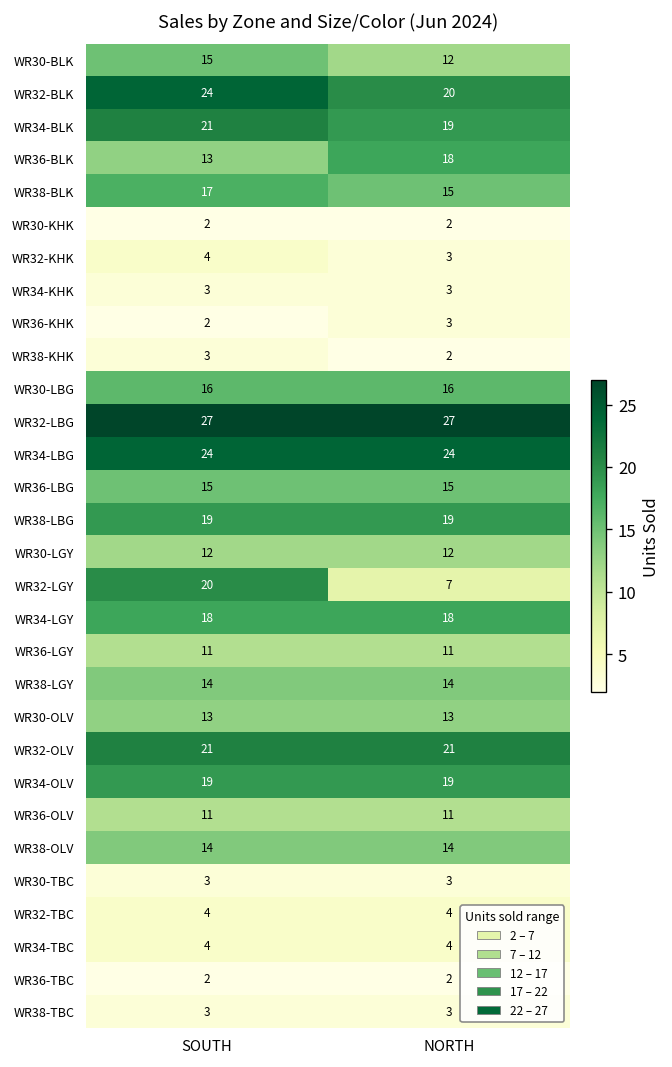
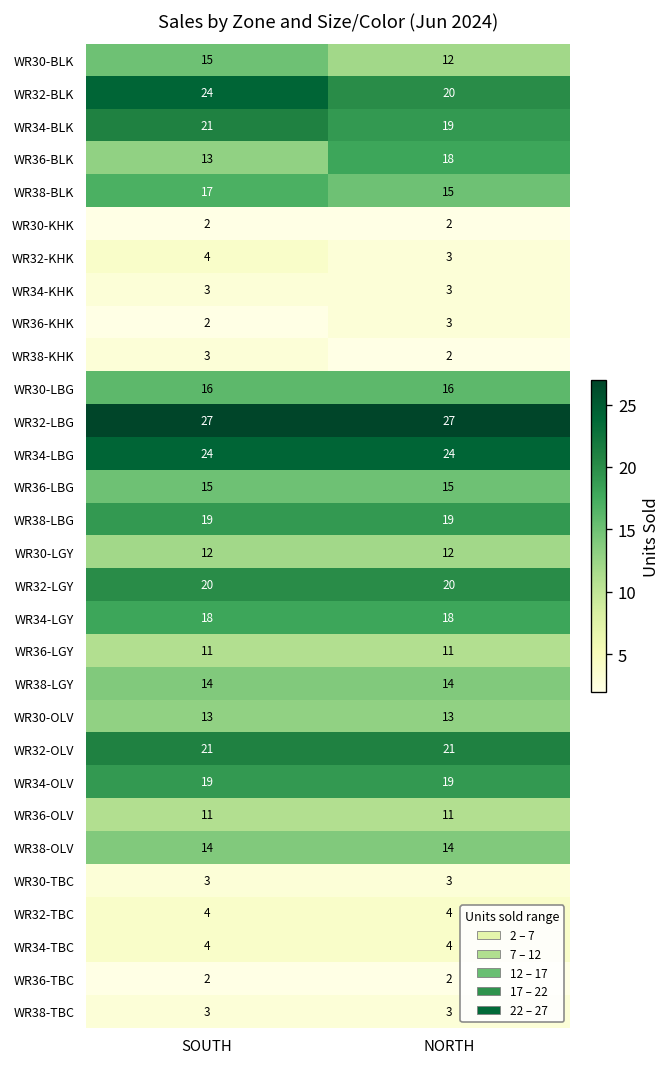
  {
    "WR30-BLK": {
      "SOUTH": 15,
      "NORTH": 12
    },
    "WR32-BLK": {
      "SOUTH": 24,
      "NORTH": 20
    },
    "WR34-BLK": {
      "SOUTH": 21,
      "NORTH": 19
    },
    "WR36-BLK": {
      "SOUTH": 13,
      "NORTH": 18
    },
    "WR38-BLK": {
      "SOUTH": 17,
      "NORTH": 15
    },
    "WR30-KHK": {
      "SOUTH": 2,
      "NORTH": 2
    },
    "WR32-KHK": {
      "SOUTH": 4,
      "NORTH": 3
    },
    "WR34-KHK": {
      "SOUTH": 3,
      "NORTH": 3
    },
    "WR36-KHK": {
      "SOUTH": 2,
      "NORTH": 3
    },
    "WR38-KHK": {
      "SOUTH": 3,
      "NORTH": 2
    },
    "WR30-LBG": {
      "SOUTH": 16,
      "NORTH": 16
    },
    "WR32-LBG": {
      "SOUTH": 27,
      "NORTH": 27
    },
    "WR34-LBG": {
      "SOUTH": 24,
      "NORTH": 24
    },
    "WR36-LBG": {
      "SOUTH": 15,
      "NORTH": 15
    },
    "WR38-LBG": {
      "SOUTH": 19,
      "NORTH": 19
    },
    "WR30-LGY": {
      "SOUTH": 12,
      "NORTH": 12
    },
    "WR32-LGY": {
      "SOUTH": 20,
-     "NORTH": 7
+     "NORTH": 20
    },
    "WR34-LGY": {
      "SOUTH": 18,
      "NORTH": 18
    },
    "WR36-LGY": {
      "SOUTH": 11,
      "NORTH": 11
    },
    "WR38-LGY": {
      "SOUTH": 14,
      "NORTH": 14
    },
    "WR30-OLV": {
      "SOUTH": 13,
      "NORTH": 13
    },
    "WR32-OLV": {
      "SOUTH": 21,
      "NORTH": 21
    },
    "WR34-OLV": {
      "SOUTH": 19,
      "NORTH": 19
    },
    "WR36-OLV": {
      "SOUTH": 11,
      "NORTH": 11
    },
    "WR38-OLV": {
      "SOUTH": 14,
      "NORTH": 14
    },
    "WR30-TBC": {
      "SOUTH": 3,
      "NORTH": 3
    },
    "WR32-TBC": {
      "SOUTH": 4,
      "NORTH": 4
    },
    "WR34-TBC": {
      "SOUTH": 4,
      "NORTH": 4
    },
    "WR36-TBC": {
      "SOUTH": 2,
      "NORTH": 2
    },
    "WR38-TBC": {
      "SOUTH": 3,
      "NORTH": 3
    }
  }
